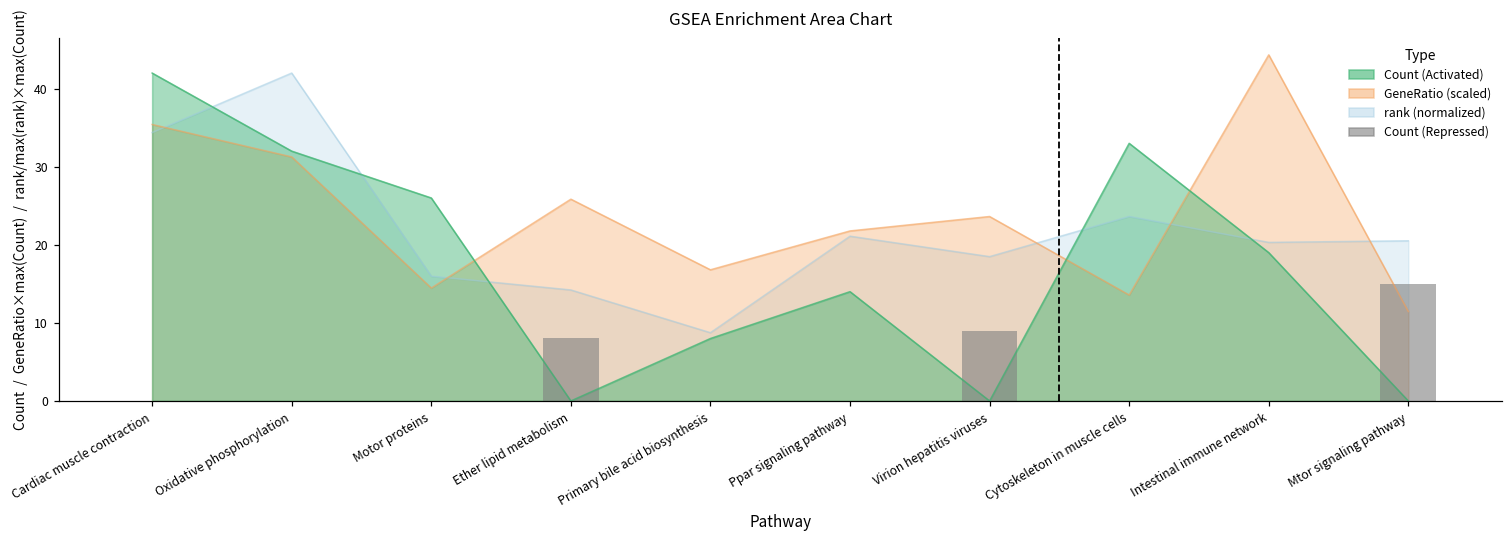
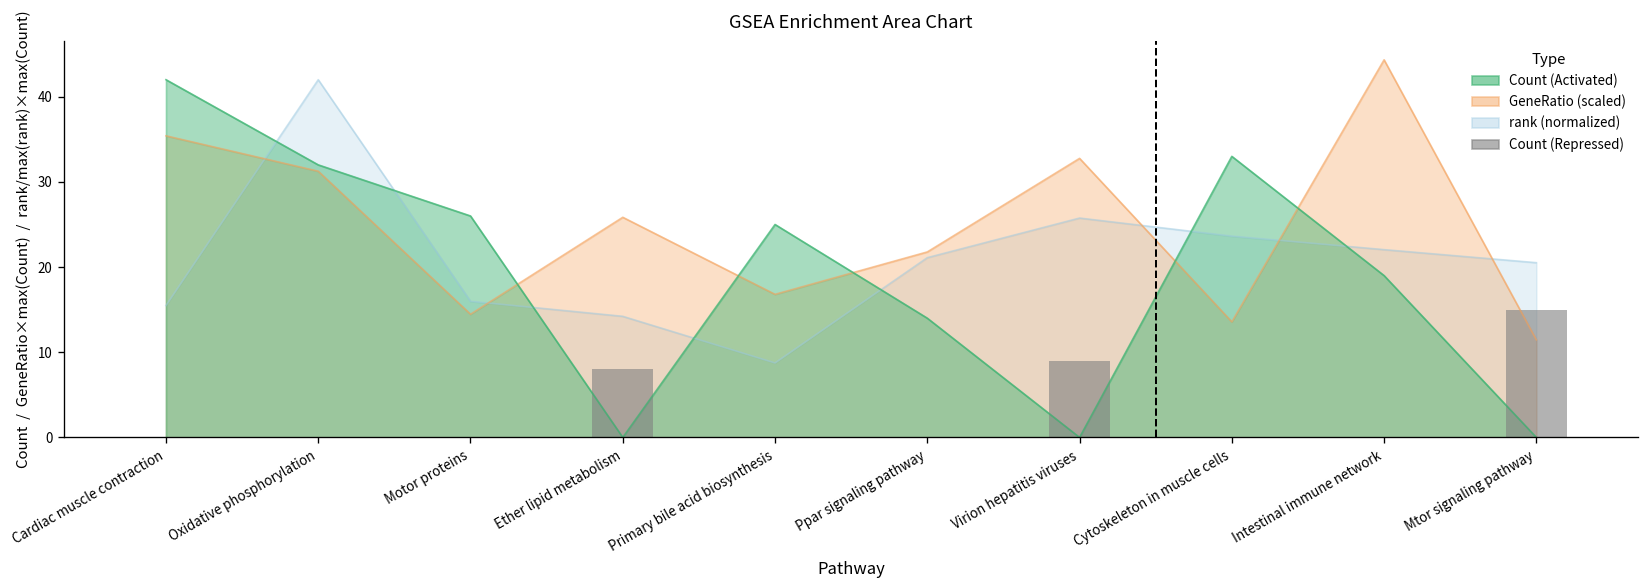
  {
    "rank (normalized)": {
-     "Cardiac muscle contraction": 34,
+     "Cardiac muscle contraction": 15,
      "Oxidative phosphorylation": 42,
      "Motor proteins": 16,
      "Ether lipid metabolism": 14,
      "Primary bile acid biosynthesis": 9,
      "Ppar signaling pathway": 21,
-     "Virion hepatitis viruses": 18,
+     "Virion hepatitis viruses": 26,
      "Cytoskeleton in muscle cells": 24,
-     "Intestinal immune network": 20,
+     "Intestinal immune network": 22,
      "Mtor signaling pathway": 21
    },
    "Count (Repressed)": {
      "Cardiac muscle contraction": 0,
      "Oxidative phosphorylation": 0,
      "Motor proteins": 0,
      "Ether lipid metabolism": 8,
      "Primary bile acid biosynthesis": 0,
      "Ppar signaling pathway": 0,
      "Virion hepatitis viruses": 9,
      "Cytoskeleton in muscle cells": 0,
      "Intestinal immune network": 0,
      "Mtor signaling pathway": 15
    },
    "GeneRatio (scaled)": {
      "Cardiac muscle contraction": 35,
      "Oxidative phosphorylation": 31,
      "Motor proteins": 14,
      "Ether lipid metabolism": 26,
      "Primary bile acid biosynthesis": 17,
      "Ppar signaling pathway": 22,
-     "Virion hepatitis viruses": 24,
+     "Virion hepatitis viruses": 33,
      "Cytoskeleton in muscle cells": 14,
      "Intestinal immune network": 44,
      "Mtor signaling pathway": 11
    },
    "Count (Activated)": {
      "Cardiac muscle contraction": 42,
      "Oxidative phosphorylation": 32,
      "Motor proteins": 26,
      "Ether lipid metabolism": 0,
-     "Primary bile acid biosynthesis": 8,
+     "Primary bile acid biosynthesis": 25,
      "Ppar signaling pathway": 14,
      "Virion hepatitis viruses": 0,
      "Cytoskeleton in muscle cells": 33,
      "Intestinal immune network": 19,
      "Mtor signaling pathway": 0
    }
  }
